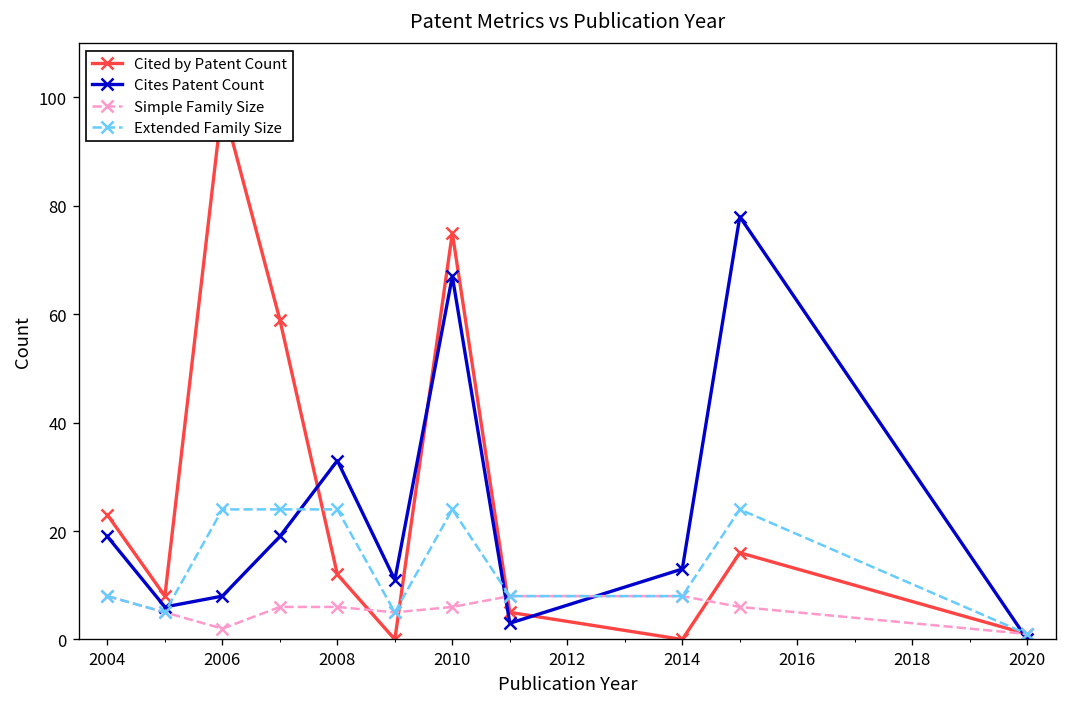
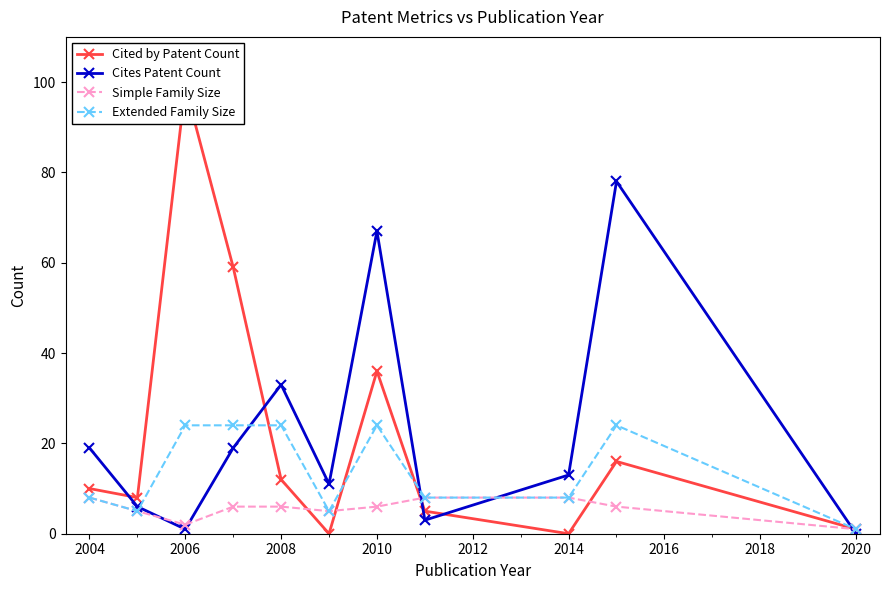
  {
    "Cited by Patent Count": {
-     "2004": 23,
+     "2004": 10,
      "2008": 12,
-     "2010": 75,
+     "2010": 36,
      "2014": 0
    },
    "Cites Patent Count": {
      "2004": 19,
-     "2006": 8,
+     "2006": 1,
      "2008": 33,
      "2010": 67,
      "2014": 13,
      "2020": 0
    },
    "Simple Family Size": {
      "2006": 2,
      "2008": 6,
      "2010": 6
    },
    "Extended Family Size": {
      "2006": 24,
      "2008": 24,
      "2010": 24
    }
  }
